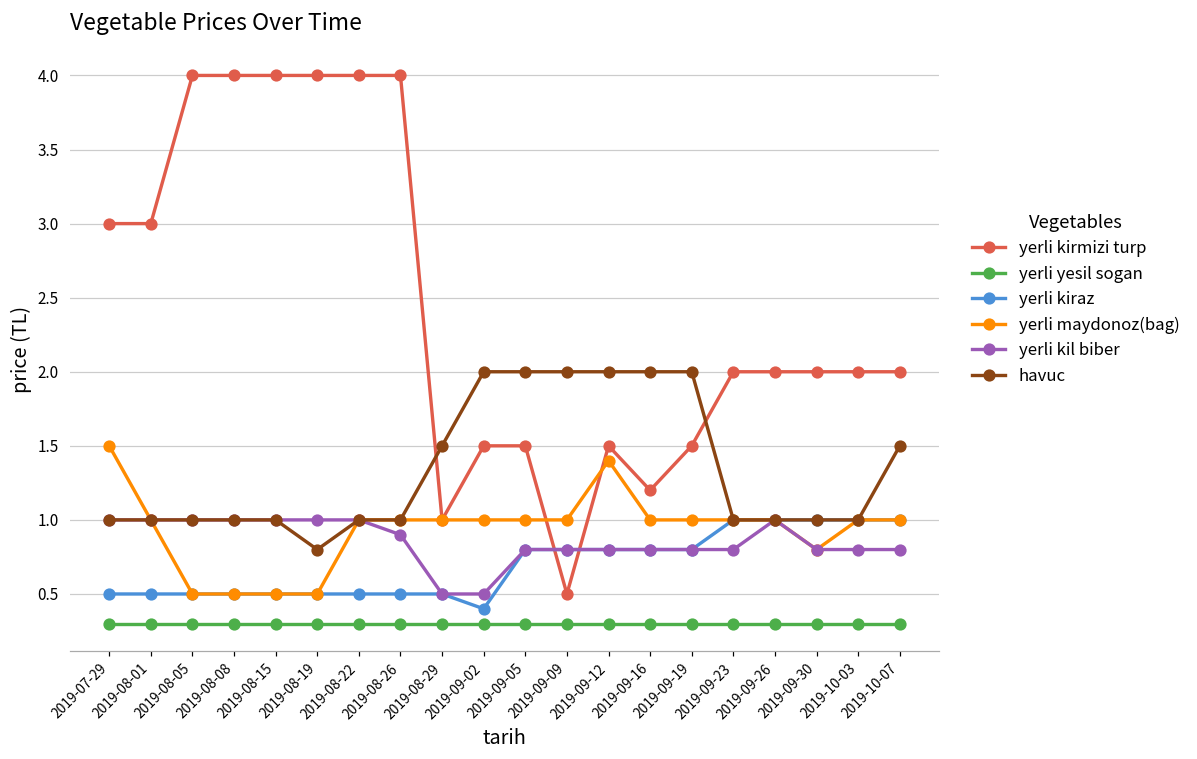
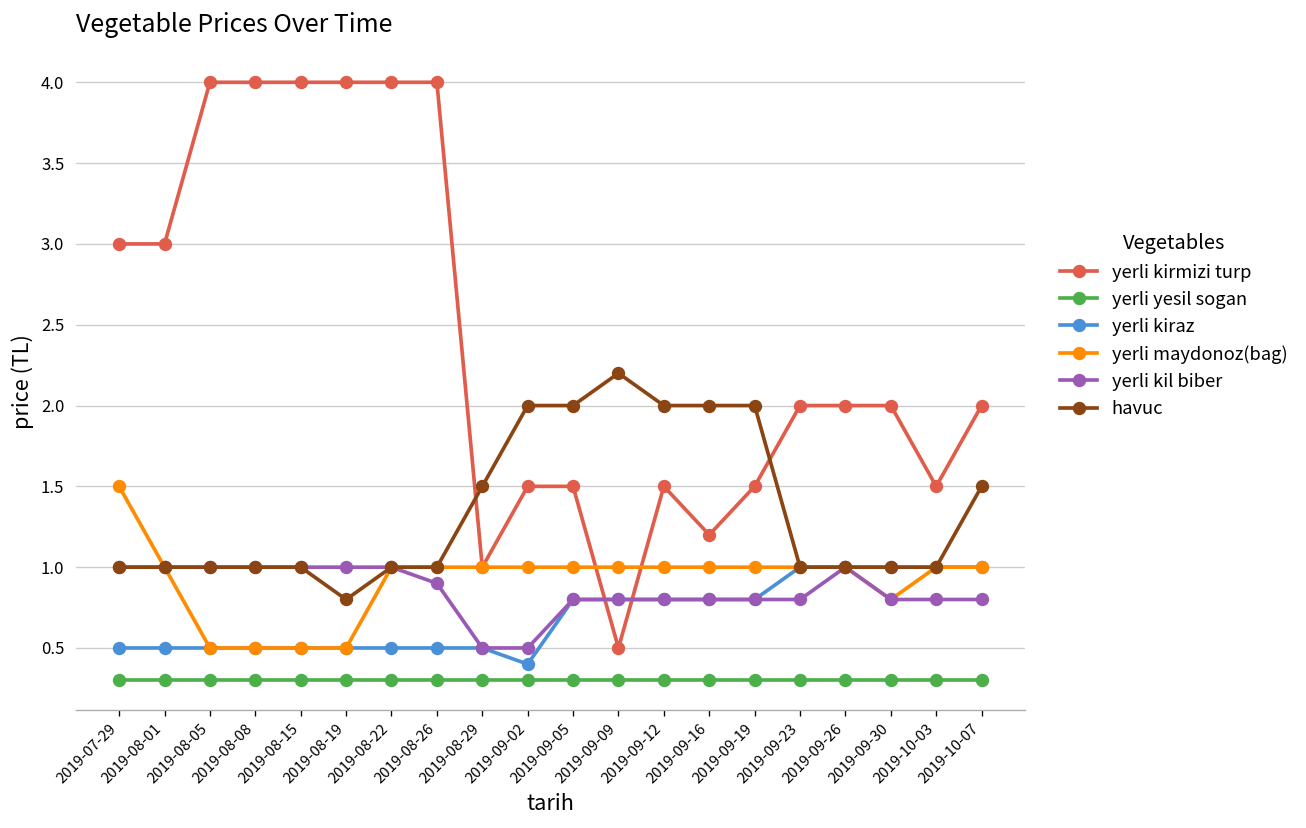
  {
    "yerli kirmizi turp": {
      "2019-07-29": 3.0,
      "2019-08-01": 3.0,
      "2019-08-05": 4.0,
      "2019-08-08": 4.0,
      "2019-08-15": 4.0,
      "2019-08-19": 4.0,
      "2019-08-22": 4.0,
      "2019-08-26": 4.0,
      "2019-09-02": 1.5,
      "2019-09-05": 1.5,
      "2019-09-09": 0.5,
      "2019-09-12": 1.5,
      "2019-09-16": 1.2,
      "2019-09-19": 1.5,
      "2019-09-23": 2.0,
      "2019-09-26": 2.0,
      "2019-09-30": 2.0,
-     "2019-10-03": 2.0,
+     "2019-10-03": 1.5,
      "2019-10-07": 2.0
    },
    "yerli yesil sogan": {
      "2019-07-29": 0.3,
      "2019-08-01": 0.3,
      "2019-08-05": 0.3,
      "2019-08-08": 0.3,
      "2019-08-15": 0.3,
      "2019-08-19": 0.3,
      "2019-08-22": 0.3,
      "2019-08-26": 0.3,
      "2019-08-29": 0.3,
      "2019-09-02": 0.3,
      "2019-09-05": 0.3,
      "2019-09-09": 0.3,
      "2019-09-12": 0.3,
      "2019-09-16": 0.3,
      "2019-09-19": 0.3,
      "2019-09-23": 0.3,
      "2019-09-26": 0.3,
      "2019-09-30": 0.3,
      "2019-10-03": 0.3,
      "2019-10-07": 0.3
    },
    "yerli kiraz": {
      "2019-07-29": 0.5,
      "2019-08-01": 0.5,
      "2019-08-22": 0.5,
      "2019-08-26": 0.5,
      "2019-09-02": 0.4
    },
    "yerli maydonoz(bag)": {
      "2019-07-29": 1.5,
      "2019-09-02": 1.0,
      "2019-09-05": 1.0,
      "2019-09-09": 1.0,
-     "2019-09-12": 1.4,
+     "2019-09-12": 1.0,
      "2019-09-16": 1.0,
      "2019-09-19": 1.0
    },
    "yerli kil biber": {
      "2019-08-19": 1.0,
      "2019-08-26": 0.9,
      "2019-09-02": 0.5,
      "2019-09-23": 0.8,
      "2019-10-03": 0.8,
      "2019-10-07": 0.8
    },
    "havuc": {
      "2019-08-19": 0.8,
      "2019-08-29": 1.5,
      "2019-09-02": 2.0,
      "2019-09-05": 2.0,
-     "2019-09-09": 2.0,
+     "2019-09-09": 2.2,
      "2019-09-12": 2.0,
      "2019-09-16": 2.0,
      "2019-09-19": 2.0,
      "2019-10-07": 1.5
    }
  }
